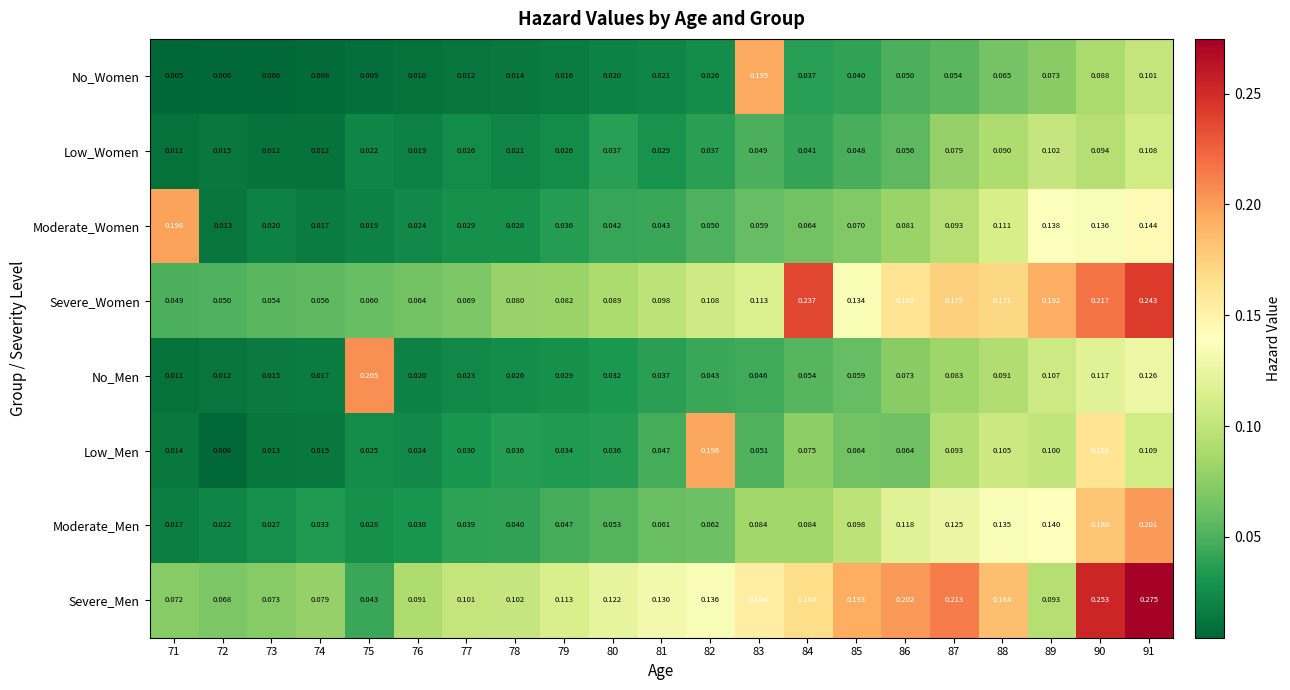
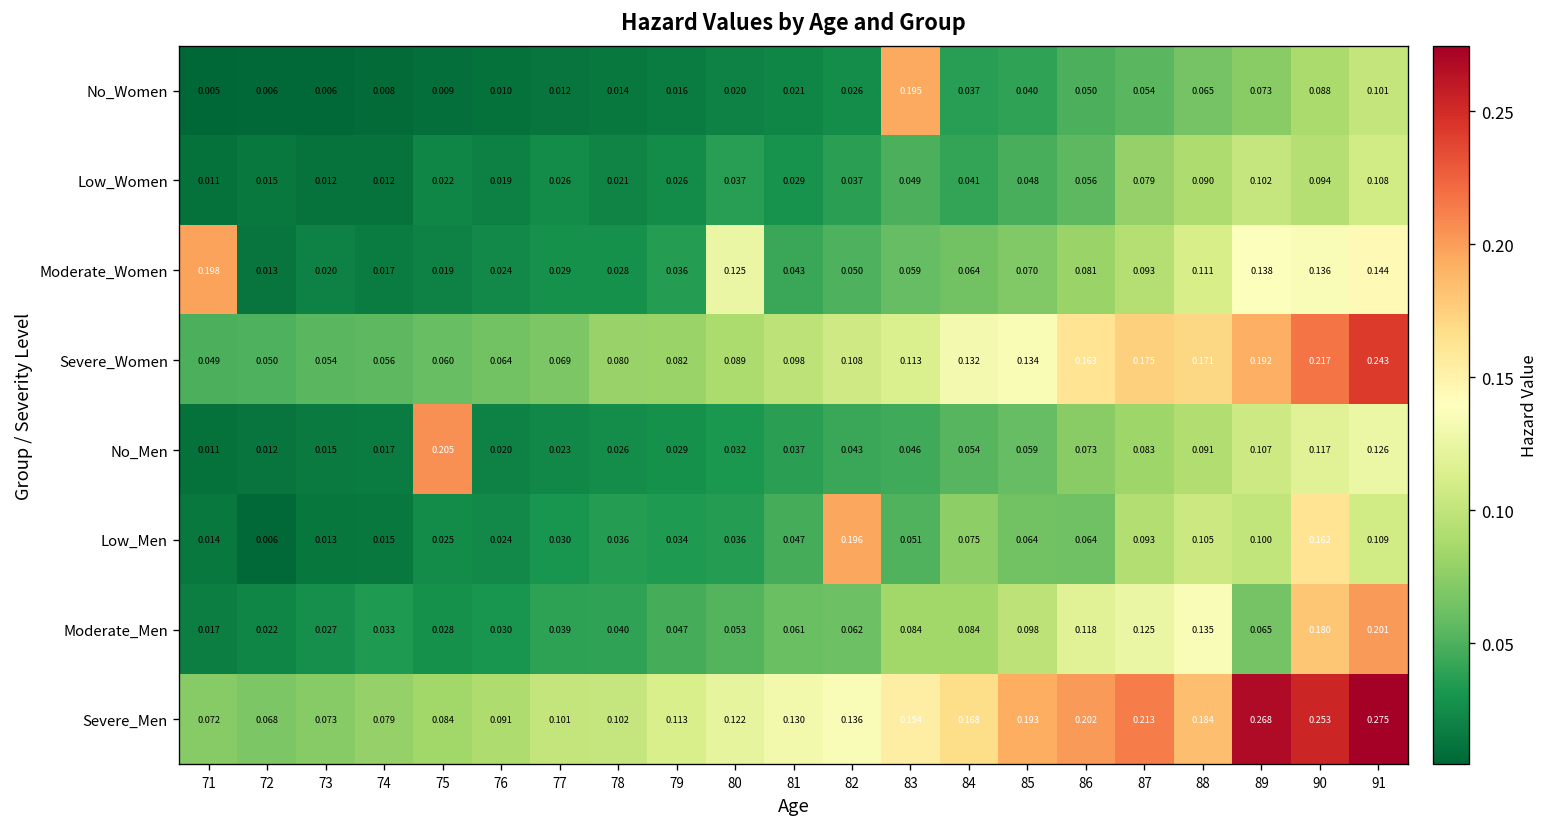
  {
    "No_Women": {
      "71": 0.005,
      "72": 0.006,
      "73": 0.006,
      "74": 0.008,
      "75": 0.009,
      "76": 0.010,
      "77": 0.012,
      "78": 0.014,
      "79": 0.016,
      "80": 0.020,
      "81": 0.021,
      "82": 0.026,
      "83": 0.195,
      "84": 0.037,
      "85": 0.040,
      "86": 0.050,
      "87": 0.054,
      "88": 0.065,
      "89": 0.073,
      "90": 0.088,
      "91": 0.101
    },
    "Low_Women": {
      "71": 0.011,
      "72": 0.015,
      "73": 0.012,
      "74": 0.012,
      "75": 0.022,
      "76": 0.019,
      "77": 0.026,
      "78": 0.021,
      "79": 0.026,
      "80": 0.037,
      "81": 0.029,
      "82": 0.037,
      "83": 0.049,
      "84": 0.041,
      "85": 0.048,
      "86": 0.056,
      "87": 0.079,
      "88": 0.090,
      "89": 0.102,
      "90": 0.094,
      "91": 0.108
    },
    "Moderate_Women": {
      "71": 0.198,
      "72": 0.013,
      "73": 0.020,
      "74": 0.017,
      "75": 0.019,
      "76": 0.024,
      "77": 0.029,
      "78": 0.028,
      "79": 0.036,
-     "80": 0.042,
+     "80": 0.125,
      "81": 0.043,
      "82": 0.050,
      "83": 0.059,
      "84": 0.064,
      "85": 0.070,
      "86": 0.081,
      "87": 0.093,
      "88": 0.111,
      "89": 0.138,
      "90": 0.136,
      "91": 0.144
    },
    "Severe_Women": {
      "71": 0.049,
      "72": 0.050,
      "73": 0.054,
      "74": 0.056,
      "75": 0.060,
      "76": 0.064,
      "77": 0.069,
      "78": 0.080,
      "79": 0.082,
      "80": 0.089,
      "81": 0.098,
      "82": 0.108,
      "83": 0.113,
-     "84": 0.237,
+     "84": 0.132,
      "85": 0.134,
      "86": 0.163,
      "87": 0.175,
      "88": 0.171,
      "89": 0.192,
      "90": 0.217,
      "91": 0.243
    },
    "No_Men": {
      "71": 0.011,
      "72": 0.012,
      "73": 0.015,
      "74": 0.017,
      "75": 0.205,
      "76": 0.020,
      "77": 0.023,
      "78": 0.026,
      "79": 0.029,
      "80": 0.032,
      "81": 0.037,
      "82": 0.043,
      "83": 0.046,
      "84": 0.054,
      "85": 0.059,
      "86": 0.073,
      "87": 0.083,
      "88": 0.091,
      "89": 0.107,
      "90": 0.117,
      "91": 0.126
    },
    "Low_Men": {
      "71": 0.014,
      "72": 0.006,
      "73": 0.013,
      "74": 0.015,
      "75": 0.025,
      "76": 0.024,
      "77": 0.030,
      "78": 0.036,
      "79": 0.034,
      "80": 0.036,
      "81": 0.047,
      "82": 0.196,
      "83": 0.051,
      "84": 0.075,
      "85": 0.064,
      "86": 0.064,
      "87": 0.093,
      "88": 0.105,
      "89": 0.100,
      "90": 0.162,
      "91": 0.109
    },
    "Moderate_Men": {
      "71": 0.017,
      "72": 0.022,
      "73": 0.027,
      "74": 0.033,
      "75": 0.028,
      "76": 0.030,
      "77": 0.039,
      "78": 0.040,
      "79": 0.047,
      "80": 0.053,
      "81": 0.061,
      "82": 0.062,
      "83": 0.084,
      "84": 0.084,
      "85": 0.098,
      "86": 0.118,
      "87": 0.125,
      "88": 0.135,
-     "89": 0.140,
+     "89": 0.065,
      "90": 0.180,
      "91": 0.201
    },
    "Severe_Men": {
      "71": 0.072,
      "72": 0.068,
      "73": 0.073,
      "74": 0.079,
-     "75": 0.043,
+     "75": 0.084,
      "76": 0.091,
      "77": 0.101,
      "78": 0.102,
      "79": 0.113,
      "80": 0.122,
      "81": 0.130,
      "82": 0.136,
      "83": 0.154,
      "84": 0.168,
      "85": 0.193,
      "86": 0.202,
      "87": 0.213,
      "88": 0.184,
-     "89": 0.093,
+     "89": 0.268,
      "90": 0.253,
      "91": 0.275
    }
  }
